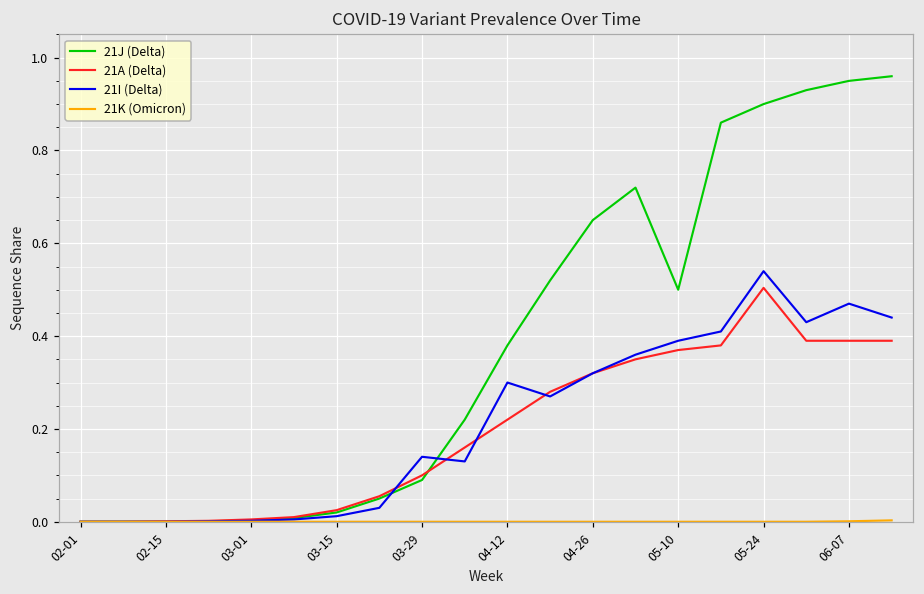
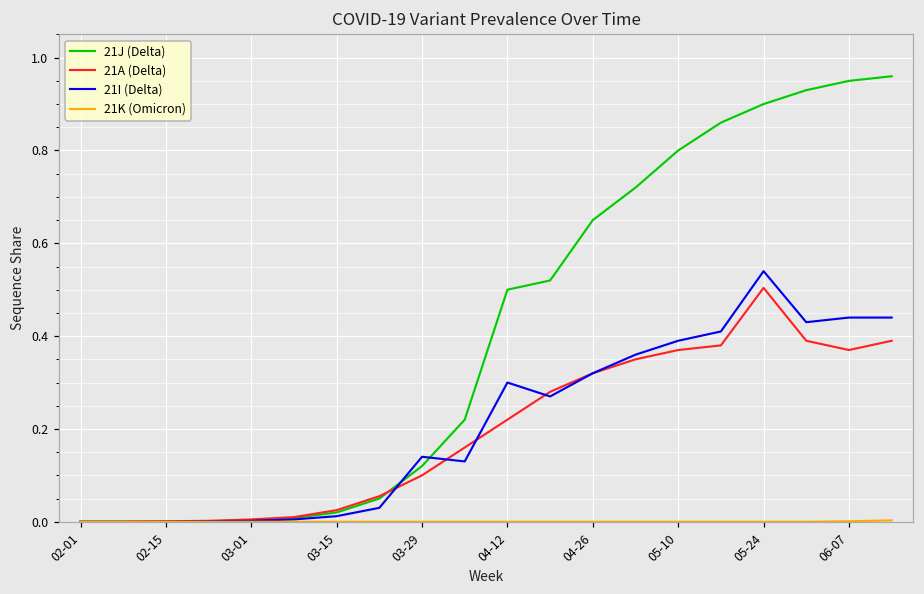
  {
    "21J (Delta)": {
-     "03-29": 0.09,
-     "04-12": 0.38,
+     "03-29": 0.12,
+     "04-12": 0.50,
      "04-26": 0.65,
-     "05-10": 0.5,
+     "05-10": 0.8,
      "05-24": 0.90,
      "06-07": 0.95
    },
    "21A (Delta)": {
      "03-29": 0.10,
      "04-12": 0.22,
      "05-10": 0.37,
      "05-24": 0.50,
-     "06-07": 0.39
+     "06-07": 0.37
    },
    "21I (Delta)": {
      "03-15": 0.01,
      "03-29": 0.14,
      "04-12": 0.30,
      "05-10": 0.39,
      "05-24": 0.54,
-     "06-07": 0.47
+     "06-07": 0.44
    },
    "21K (Omicron)": {
      "03-15": 0.00,
      "03-29": 0.00,
      "04-12": 0.00,
      "04-26": 0.00,
      "05-10": 0.00,
      "05-24": 0.00,
      "06-07": 0.00
    }
  }
